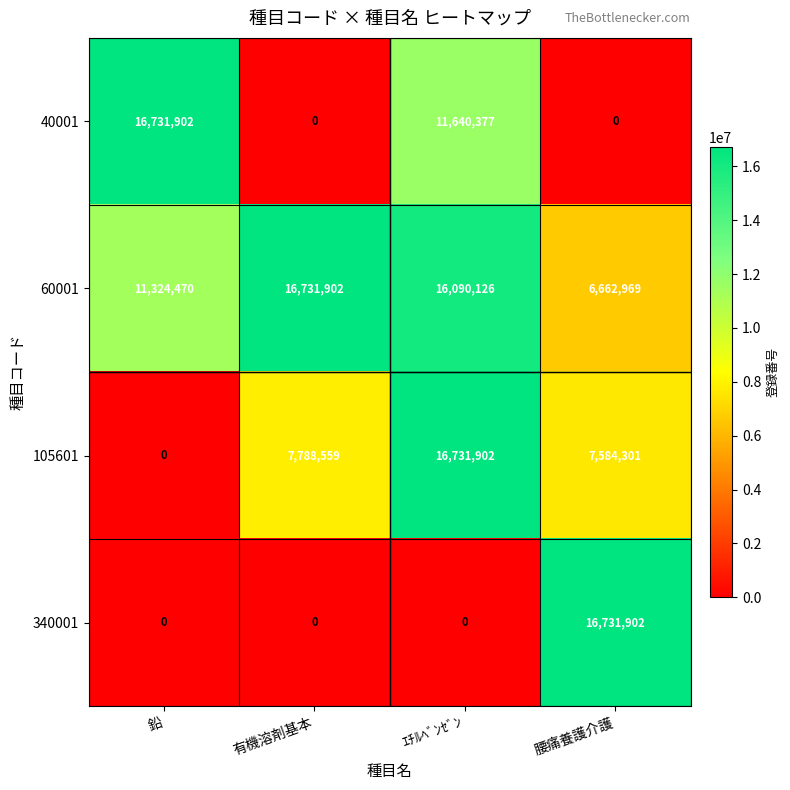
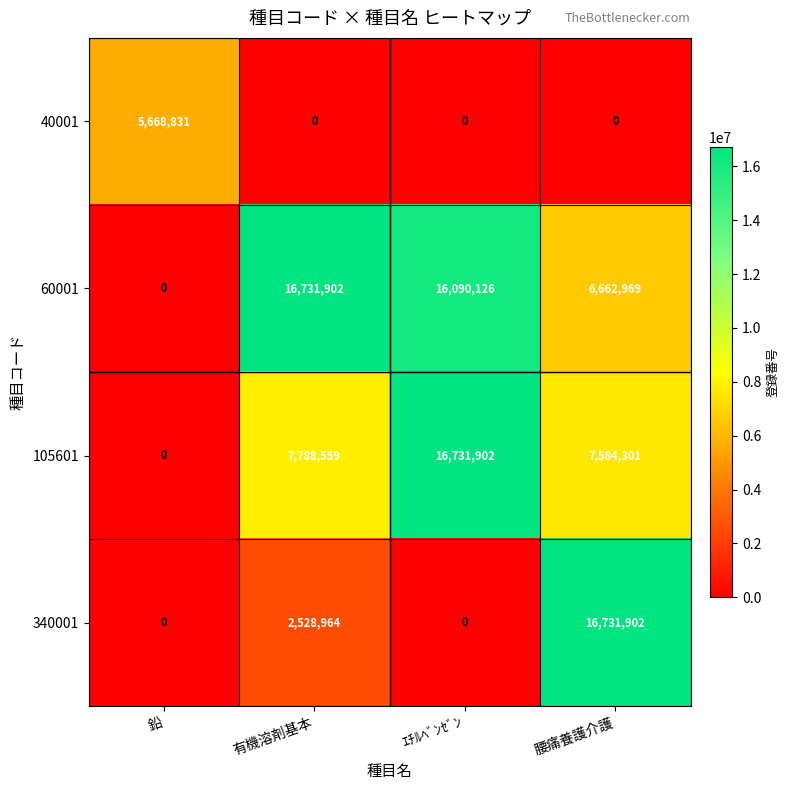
  {
    "40001": {
-     "鉛": "16,731,902",
+     "鉛": "5,668,831",
      "有機溶剤基本": "0",
-     "ｴﾁﾙﾍﾞﾝｾﾞﾝ": "11,640,377",
+     "ｴﾁﾙﾍﾞﾝｾﾞﾝ": "0",
      "腰痛養護介護": "0"
    },
    "60001": {
-     "鉛": "11,324,470",
+     "鉛": "0",
      "有機溶剤基本": "16,731,902",
      "ｴﾁﾙﾍﾞﾝｾﾞﾝ": "16,090,126",
      "腰痛養護介護": "6,662,969"
    },
    "105601": {
      "鉛": "0",
      "有機溶剤基本": "7,788,559",
      "ｴﾁﾙﾍﾞﾝｾﾞﾝ": "16,731,902",
      "腰痛養護介護": "7,584,301"
    },
    "340001": {
      "鉛": "0",
-     "有機溶剤基本": "0",
+     "有機溶剤基本": "2,528,964",
      "ｴﾁﾙﾍﾞﾝｾﾞﾝ": "0",
      "腰痛養護介護": "16,731,902"
    }
  }
